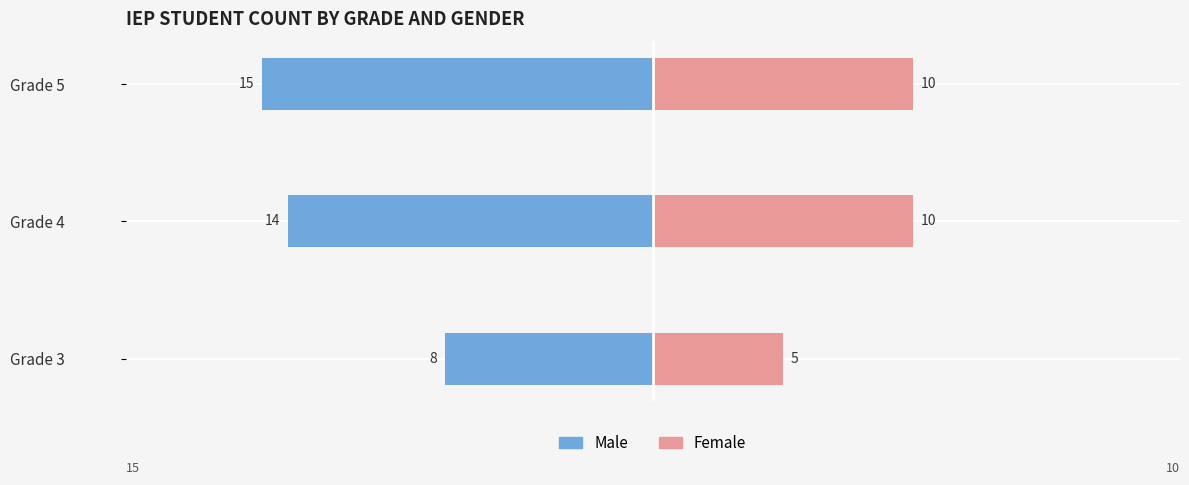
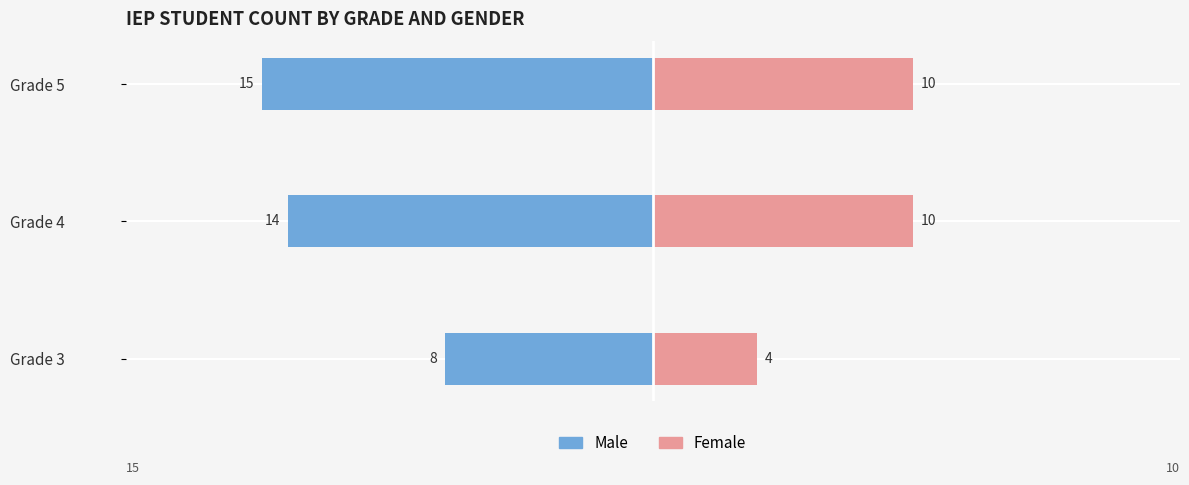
  {
    "Female": {
      "Grade 5": 10,
      "Grade 4": 10,
-     "Grade 3": 5
+     "Grade 3": 4
    }
  }
